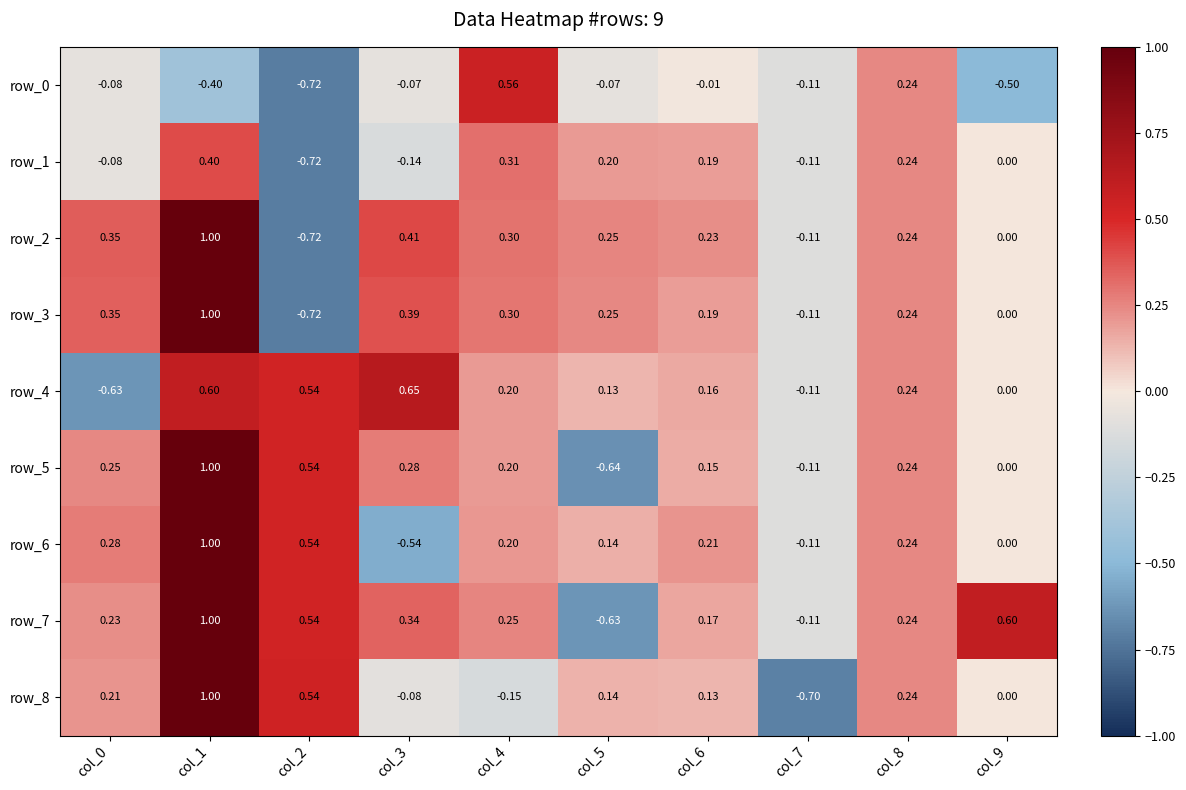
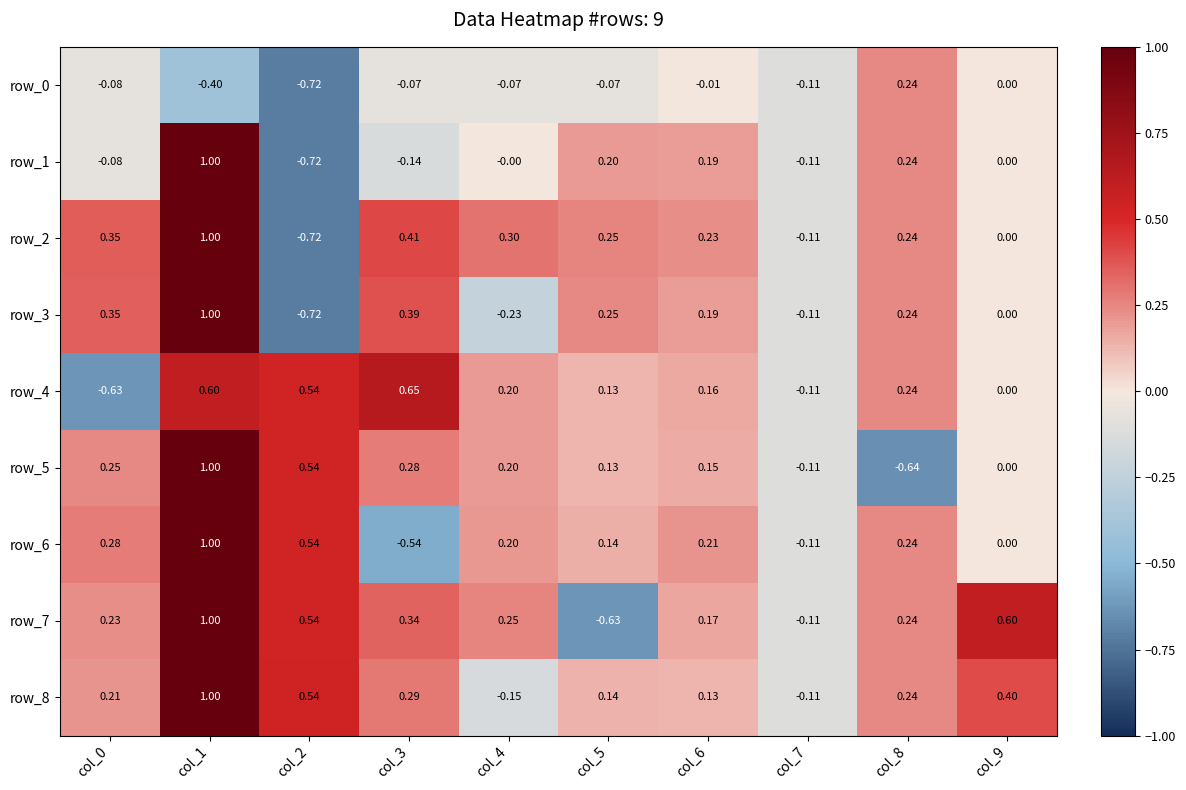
  {
    "row_0": {
      "col_0": -0.08,
      "col_1": -0.40,
      "col_2": -0.72,
      "col_3": -0.07,
-     "col_4": 0.56,
+     "col_4": -0.07,
      "col_5": -0.07,
      "col_6": -0.01,
      "col_7": -0.11,
      "col_8": 0.24,
-     "col_9": -0.50
+     "col_9": 0.00
    },
    "row_1": {
      "col_0": -0.08,
-     "col_1": 0.40,
+     "col_1": 1.00,
      "col_2": -0.72,
      "col_3": -0.14,
-     "col_4": 0.31,
+     "col_4": -0.00,
      "col_5": 0.20,
      "col_6": 0.19,
      "col_7": -0.11,
      "col_8": 0.24,
      "col_9": 0.00
    },
    "row_2": {
      "col_0": 0.35,
      "col_1": 1.00,
      "col_2": -0.72,
      "col_3": 0.41,
      "col_4": 0.30,
      "col_5": 0.25,
      "col_6": 0.23,
      "col_7": -0.11,
      "col_8": 0.24,
      "col_9": 0.00
    },
    "row_3": {
      "col_0": 0.35,
      "col_1": 1.00,
      "col_2": -0.72,
      "col_3": 0.39,
-     "col_4": 0.30,
+     "col_4": -0.23,
      "col_5": 0.25,
      "col_6": 0.19,
      "col_7": -0.11,
      "col_8": 0.24,
      "col_9": 0.00
    },
    "row_4": {
      "col_0": -0.63,
      "col_1": 0.60,
      "col_2": 0.54,
      "col_3": 0.65,
      "col_4": 0.20,
      "col_5": 0.13,
      "col_6": 0.16,
      "col_7": -0.11,
      "col_8": 0.24,
      "col_9": 0.00
    },
    "row_5": {
      "col_0": 0.25,
      "col_1": 1.00,
      "col_2": 0.54,
      "col_3": 0.28,
      "col_4": 0.20,
-     "col_5": -0.64,
+     "col_5": 0.13,
      "col_6": 0.15,
      "col_7": -0.11,
-     "col_8": 0.24,
+     "col_8": -0.64,
      "col_9": 0.00
    },
    "row_6": {
      "col_0": 0.28,
      "col_1": 1.00,
      "col_2": 0.54,
      "col_3": -0.54,
      "col_4": 0.20,
      "col_5": 0.14,
      "col_6": 0.21,
      "col_7": -0.11,
      "col_8": 0.24,
      "col_9": 0.00
    },
    "row_7": {
      "col_0": 0.23,
      "col_1": 1.00,
      "col_2": 0.54,
      "col_3": 0.34,
      "col_4": 0.25,
      "col_5": -0.63,
      "col_6": 0.17,
      "col_7": -0.11,
      "col_8": 0.24,
      "col_9": 0.60
    },
    "row_8": {
      "col_0": 0.21,
      "col_1": 1.00,
      "col_2": 0.54,
-     "col_3": -0.08,
+     "col_3": 0.29,
      "col_4": -0.15,
      "col_5": 0.14,
      "col_6": 0.13,
-     "col_7": -0.70,
+     "col_7": -0.11,
      "col_8": 0.24,
-     "col_9": 0.00
+     "col_9": 0.40
    }
  }
